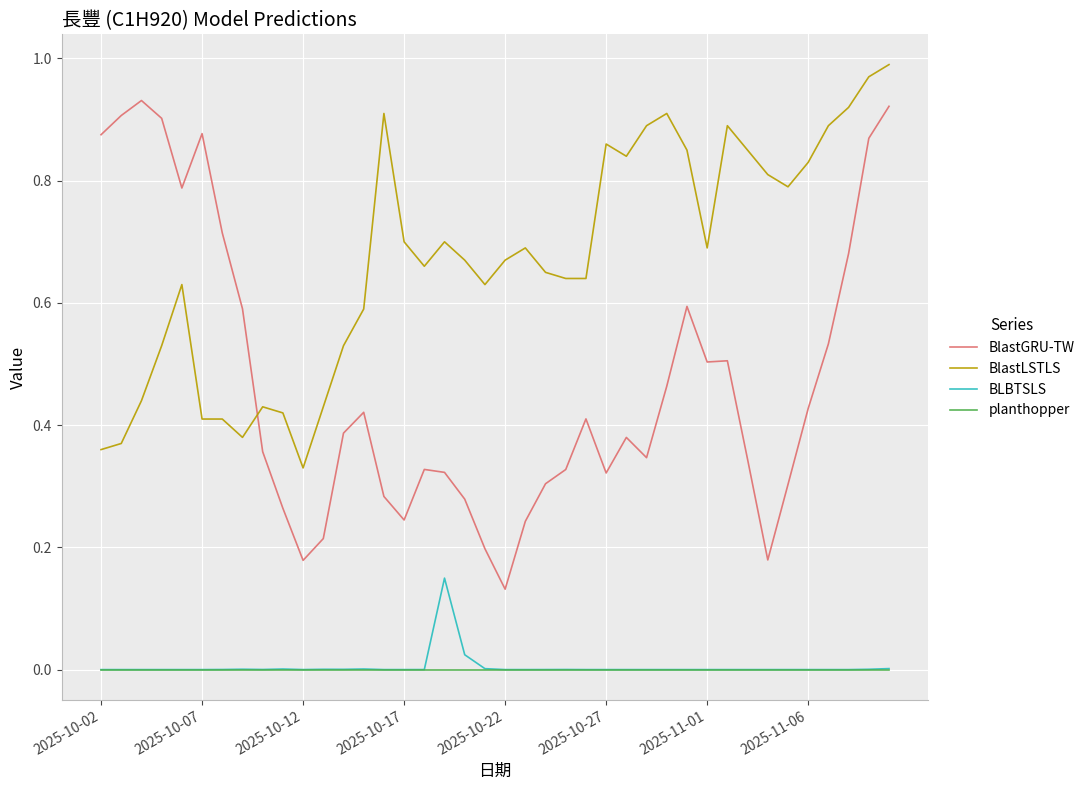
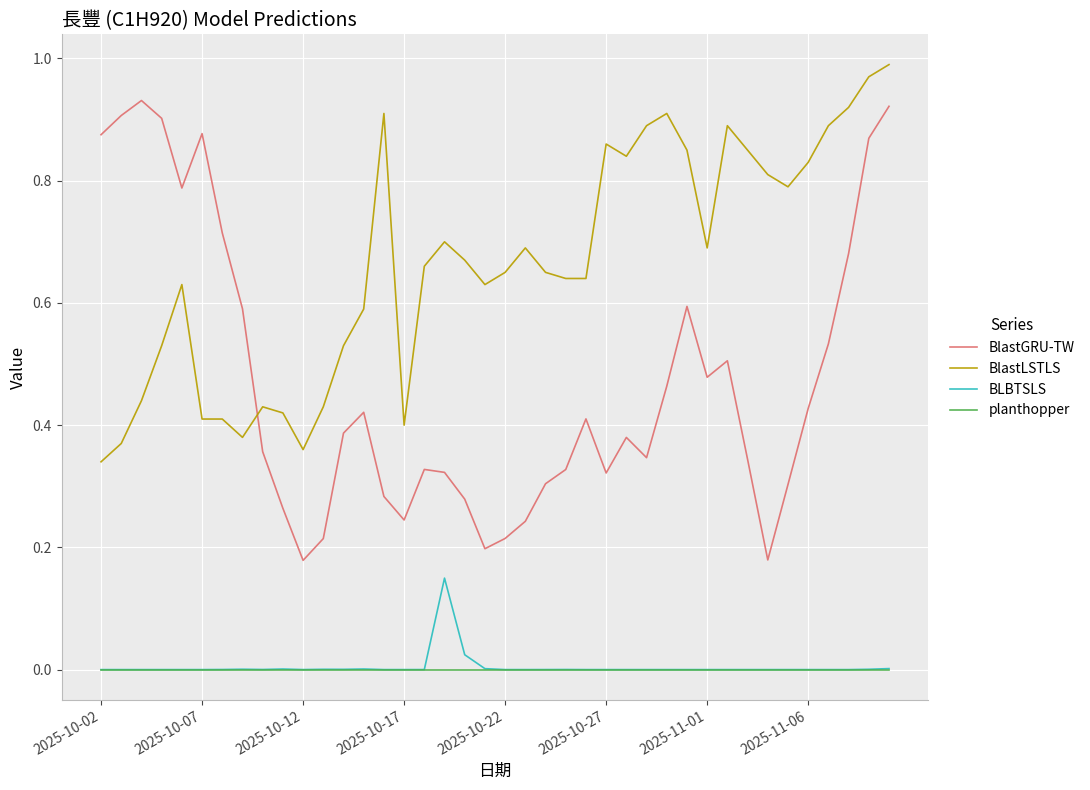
  {
    "BlastGRU-TW": {
      "2025-10-02": 0.88,
      "2025-10-07": 0.88,
      "2025-10-12": 0.18,
      "2025-10-17": 0.24,
-     "2025-10-22": 0.13,
+     "2025-10-22": 0.21,
      "2025-10-27": 0.32,
-     "2025-11-01": 0.50,
+     "2025-11-01": 0.48,
      "2025-11-06": 0.43
    },
    "BlastLSTLS": {
-     "2025-10-02": 0.36,
+     "2025-10-02": 0.34,
      "2025-10-07": 0.41,
-     "2025-10-12": 0.33,
-     "2025-10-17": 0.7,
-     "2025-10-22": 0.67,
+     "2025-10-12": 0.36,
+     "2025-10-17": 0.4,
+     "2025-10-22": 0.65,
      "2025-10-27": 0.86,
      "2025-11-01": 0.69,
      "2025-11-06": 0.83
    }
  }
